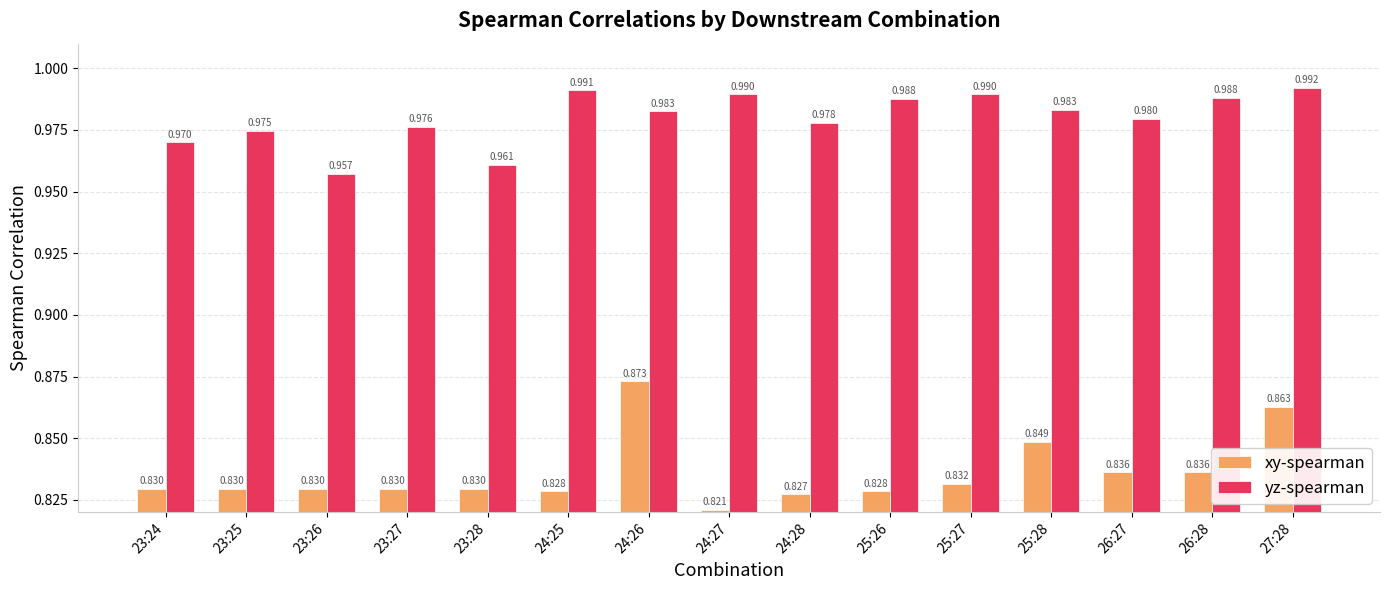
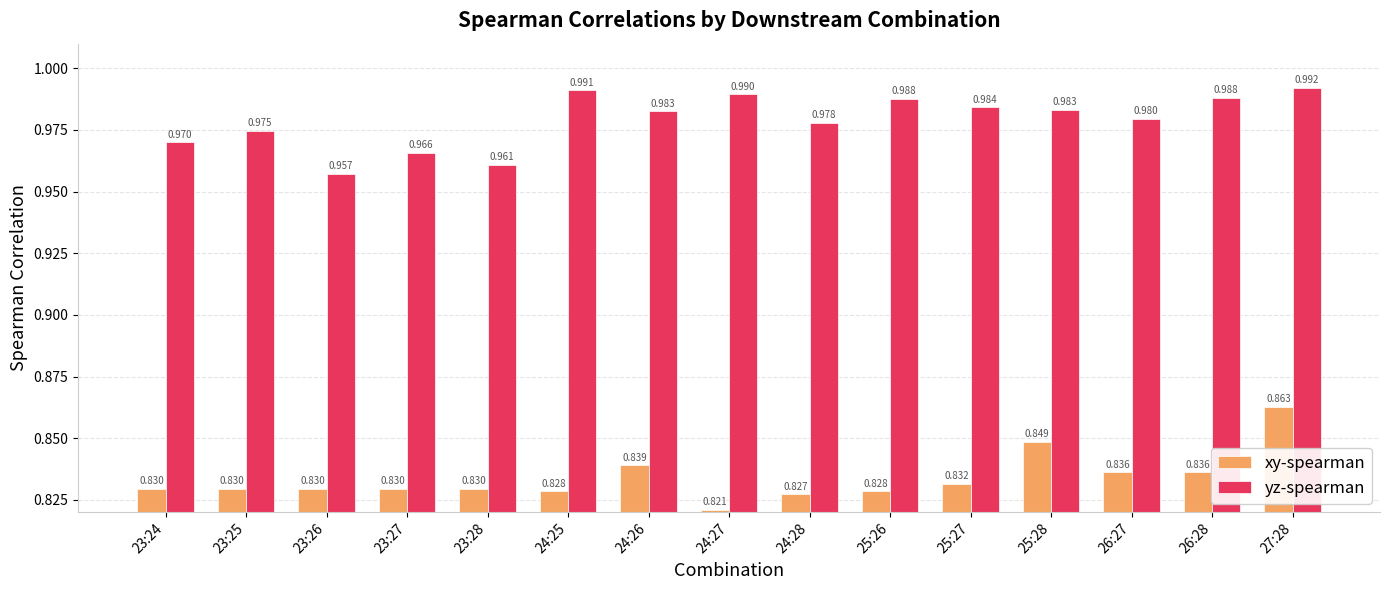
  {
    "xy-spearman": {
      "23:24": 0.830,
      "23:25": 0.830,
      "23:26": 0.830,
      "23:27": 0.830,
      "23:28": 0.830,
      "24:25": 0.828,
-     "24:26": 0.873,
+     "24:26": 0.839,
      "24:27": 0.821,
      "24:28": 0.827,
      "25:26": 0.828,
      "25:27": 0.832,
      "25:28": 0.849,
      "26:27": 0.836,
      "26:28": 0.836,
      "27:28": 0.863
    },
    "yz-spearman": {
      "23:24": 0.970,
      "23:25": 0.975,
      "23:26": 0.957,
-     "23:27": 0.976,
+     "23:27": 0.966,
      "23:28": 0.961,
      "24:25": 0.991,
      "24:26": 0.983,
      "24:27": 0.990,
      "24:28": 0.978,
      "25:26": 0.988,
-     "25:27": 0.990,
+     "25:27": 0.984,
      "25:28": 0.983,
      "26:27": 0.980,
      "26:28": 0.988,
      "27:28": 0.992
    }
  }
